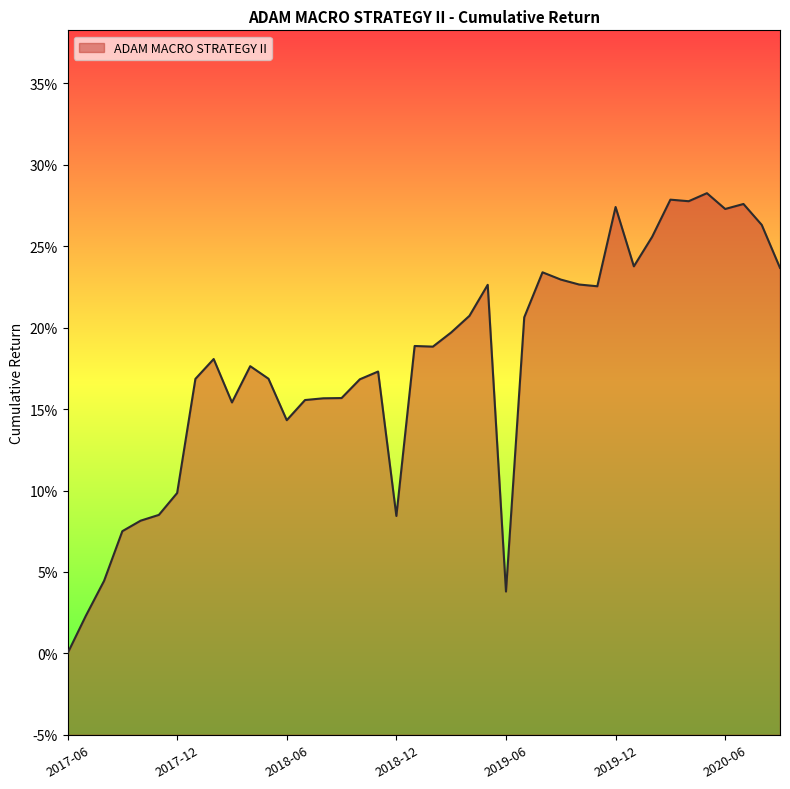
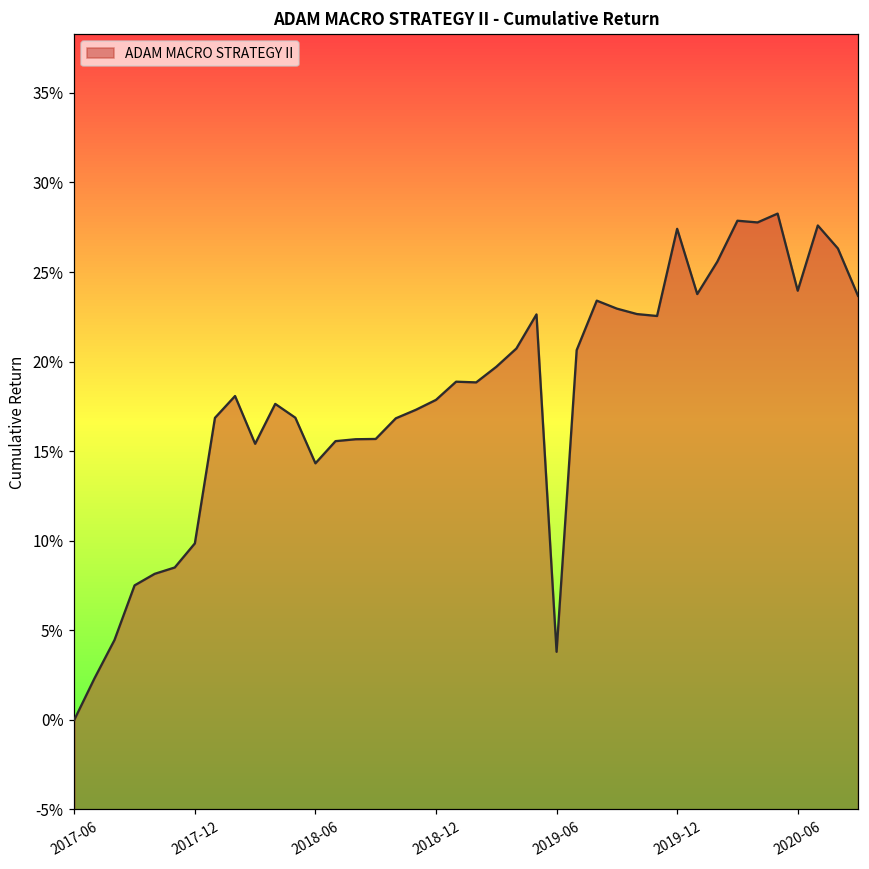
  {
    "2017-06": "0.0%",
    "2017-12": "9.9%",
    "2018-06": "14.3%",
-   "2018-12": "8.4%",
+   "2018-12": "17.9%",
    "2019-06": "3.8%",
    "2019-12": "27.4%",
-   "2020-06": "27.3%"
+   "2020-06": "24.0%"
  }
